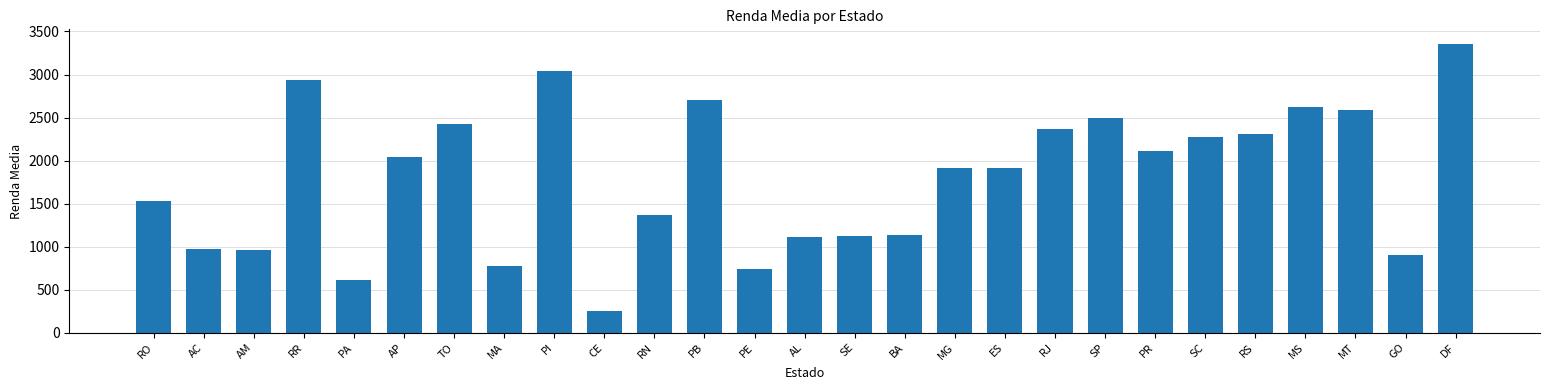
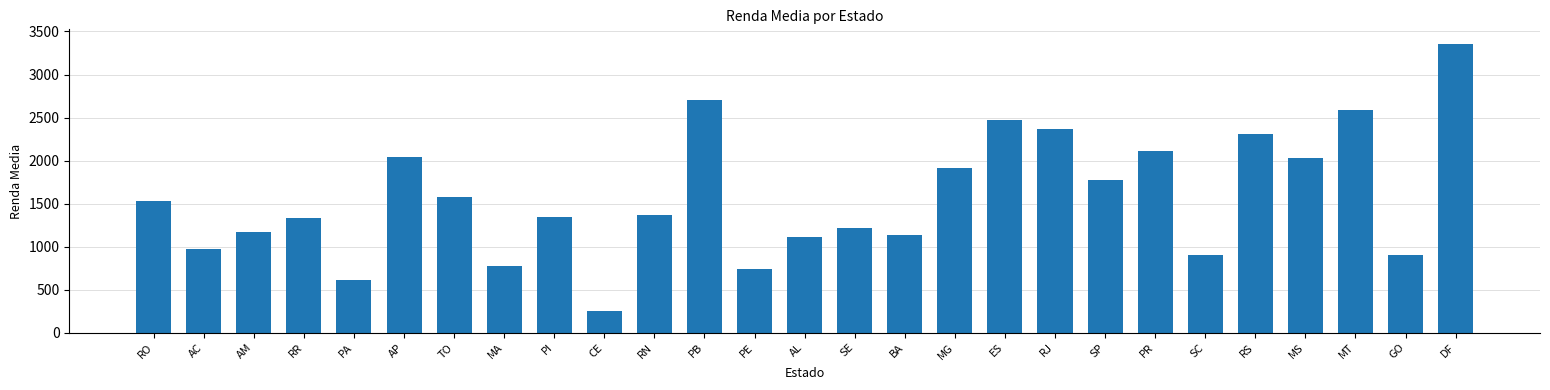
  {
    "RO": 1500,
    "AC": 1000,
-   "AM": 1000,
-   "RR": 2900,
+   "AM": 1200,
+   "RR": 1300,
    "PA": 600,
    "AP": 2000,
-   "TO": 2400,
+   "TO": 1600,
    "MA": 800,
-   "PI": 3000,
+   "PI": 1300,
    "CE": 300,
    "RN": 1400,
    "PB": 2700,
    "PE": 700,
    "AL": 1100,
-   "SE": 1100,
+   "SE": 1200,
    "BA": 1100,
    "MG": 1900,
-   "ES": 1900,
+   "ES": 2500,
    "RJ": 2400,
-   "SP": 2500,
+   "SP": 1800,
    "PR": 2100,
-   "SC": 2300,
+   "SC": 900,
    "RS": 2300,
-   "MS": 2600,
+   "MS": 2000,
    "MT": 2600,
    "GO": 900,
    "DF": 3400
  }
